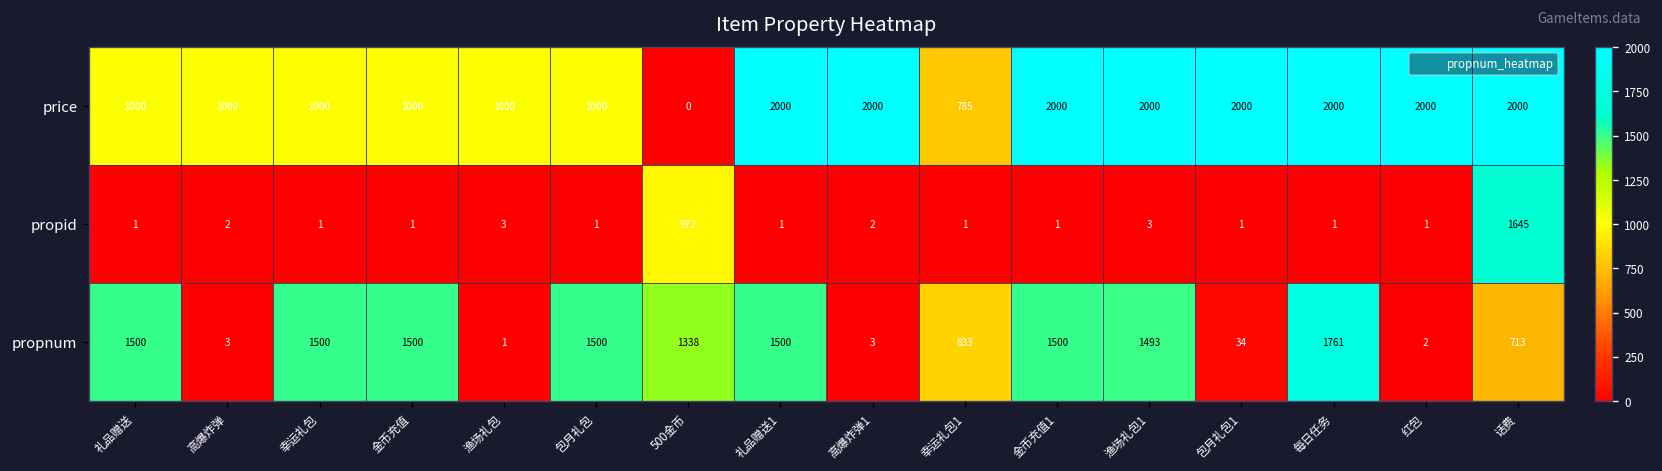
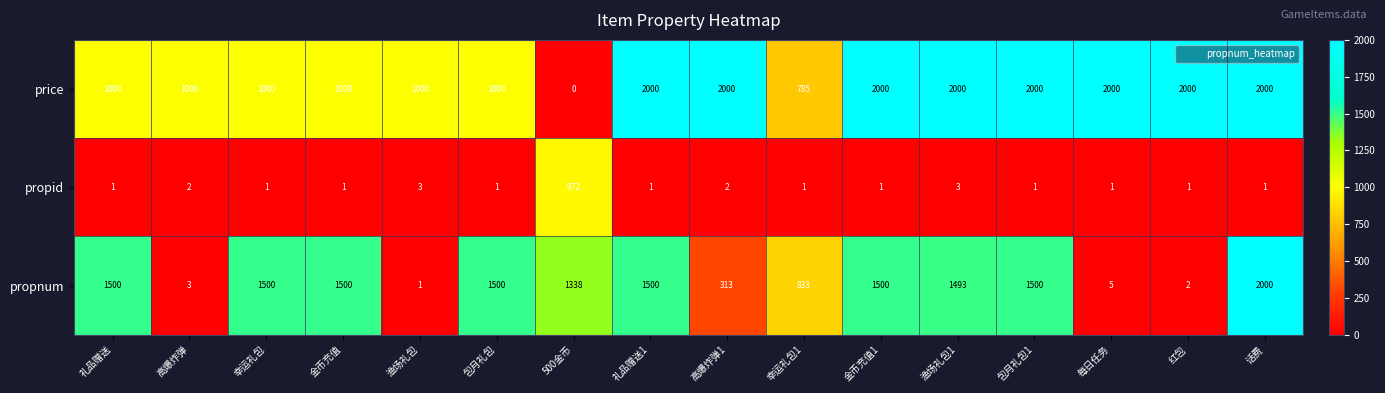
  {
    "price": {
      "礼品赠送": 1000,
      "高爆炸弹": 1000,
      "幸运礼包": 1000,
      "金币充值": 1000,
      "渔场礼包": 1000,
      "包月礼包": 1000,
      "500金币": 0,
      "礼品赠送1": 2000,
      "高爆炸弹1": 2000,
      "幸运礼包1": 785,
      "金币充值1": 2000,
      "渔场礼包1": 2000,
      "包月礼包1": 2000,
      "每日任务": 2000,
      "红包": 2000,
      "话费": 2000
    },
    "propid": {
      "礼品赠送": 1,
      "高爆炸弹": 2,
      "幸运礼包": 1,
      "金币充值": 1,
      "渔场礼包": 3,
      "包月礼包": 1,
      "500金币": 972,
      "礼品赠送1": 1,
      "高爆炸弹1": 2,
      "幸运礼包1": 1,
      "金币充值1": 1,
      "渔场礼包1": 3,
      "包月礼包1": 1,
      "每日任务": 1,
      "红包": 1,
-     "话费": 1645
+     "话费": 1
    },
    "propnum": {
      "礼品赠送": 1500,
      "高爆炸弹": 3,
      "幸运礼包": 1500,
      "金币充值": 1500,
      "渔场礼包": 1,
      "包月礼包": 1500,
      "500金币": 1338,
      "礼品赠送1": 1500,
-     "高爆炸弹1": 3,
+     "高爆炸弹1": 313,
      "幸运礼包1": 833,
      "金币充值1": 1500,
      "渔场礼包1": 1493,
-     "包月礼包1": 34,
-     "每日任务": 1761,
+     "包月礼包1": 1500,
+     "每日任务": 5,
      "红包": 2,
-     "话费": 713
+     "话费": 2000
    }
  }
